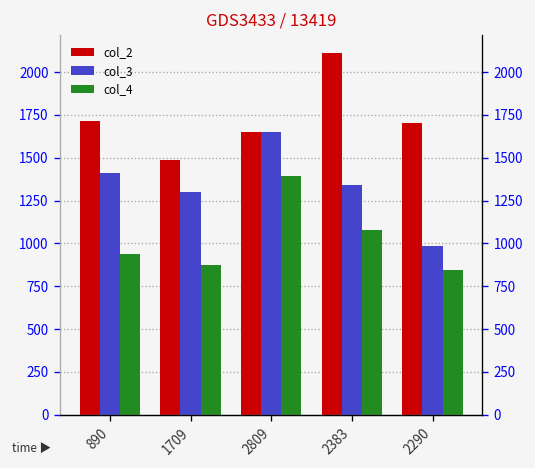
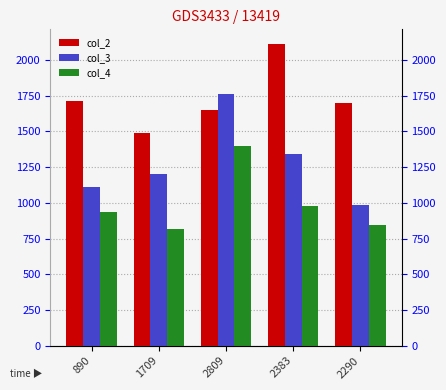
  {
    "col_2": {
      "890": 1710,
      "1709": 1490,
      "2809": 1650,
      "2383": 2110,
      "2290": 1700
    },
    "col_3": {
-     "890": 1410,
-     "1709": 1300,
-     "2809": 1650,
+     "890": 1110,
+     "1709": 1200,
+     "2809": 1760,
      "2383": 1340,
      "2290": 980
    },
    "col_4": {
      "890": 940,
-     "1709": 880,
+     "1709": 820,
      "2809": 1400,
-     "2383": 1080,
+     "2383": 980,
      "2290": 850
    }
  }
